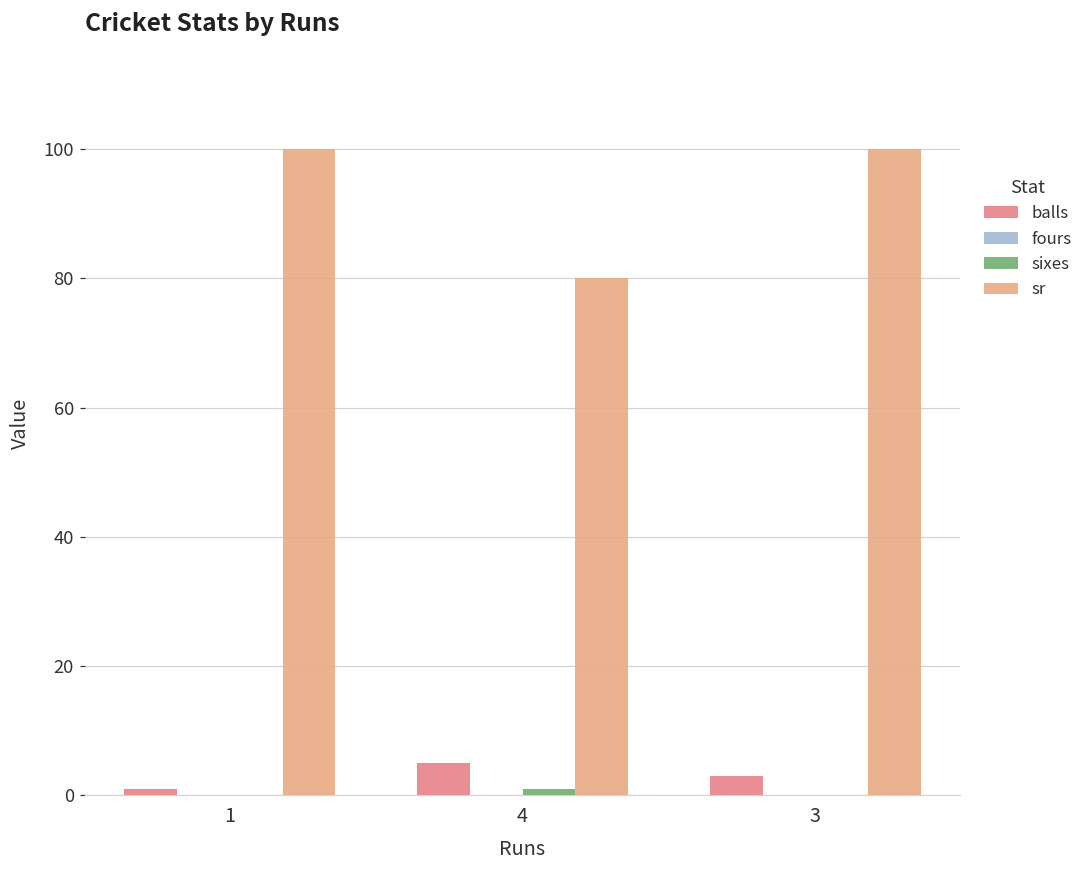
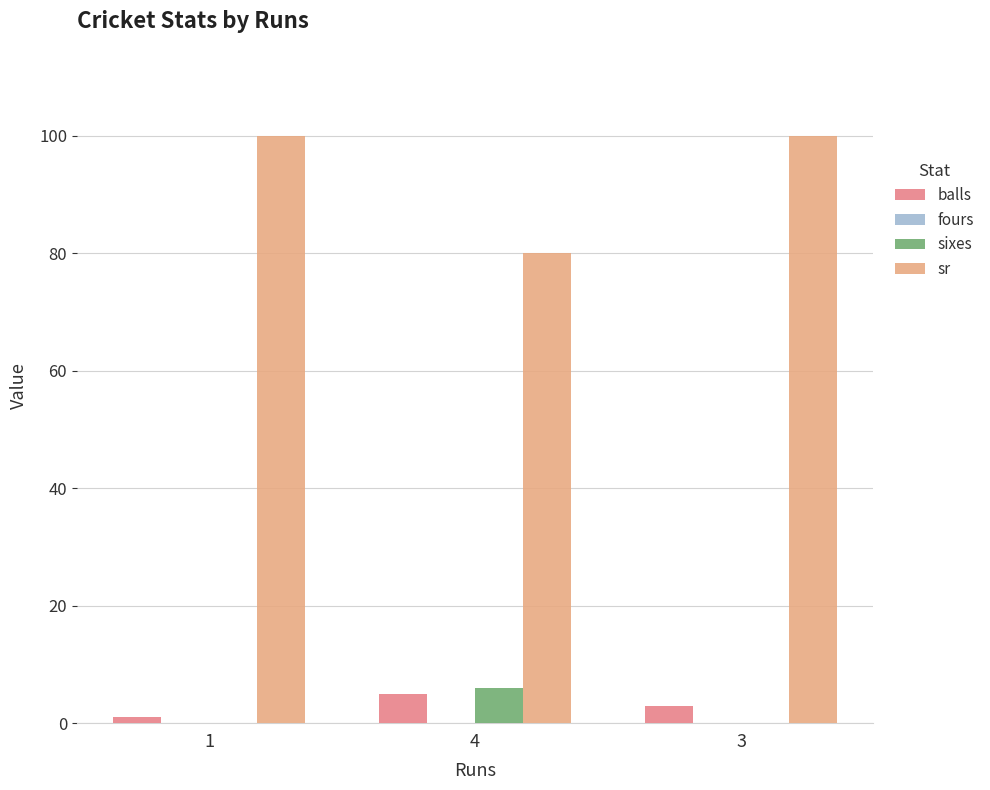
  {
    "fours": {
      "1": 0,
      "4": 0,
      "3": 0
    },
    "sixes": {
      "1": 0,
-     "4": 1,
+     "4": 6,
      "3": 0
    }
  }
